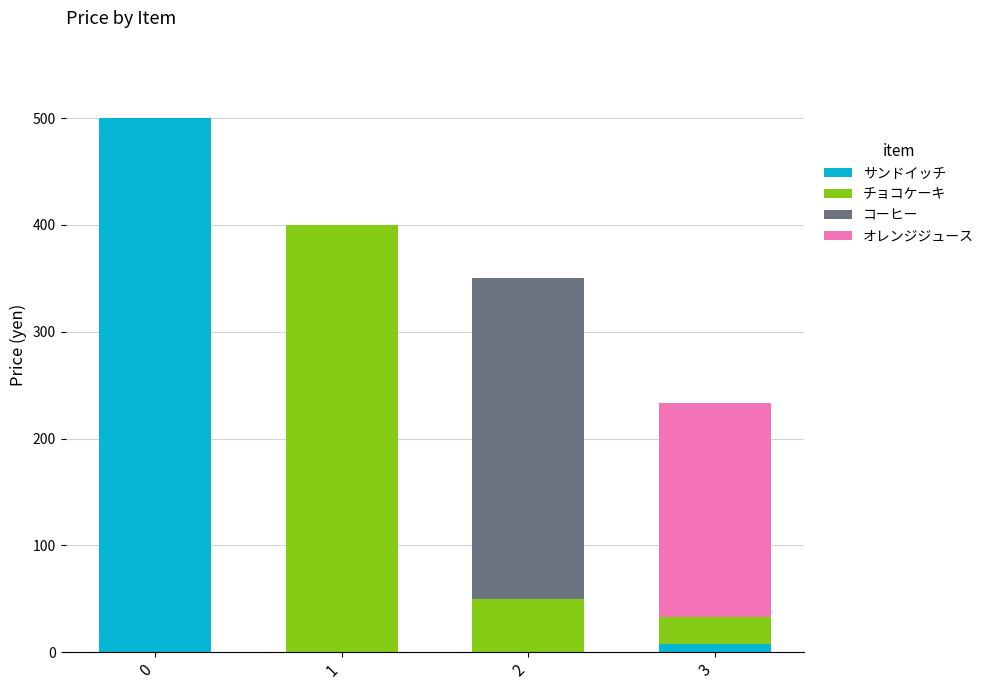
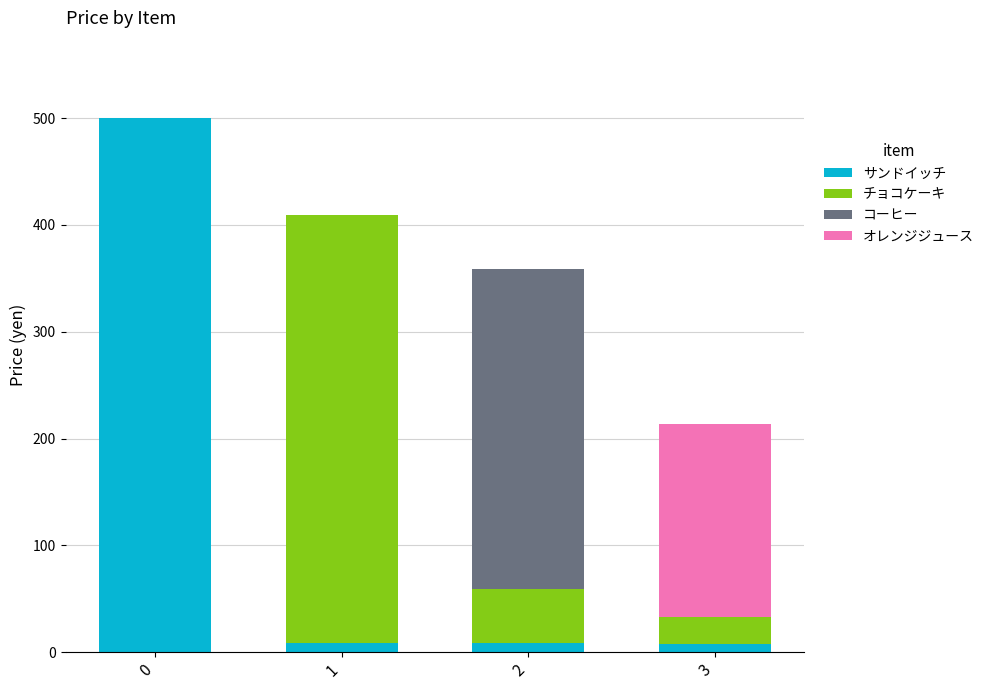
  {
    "サンドイッチ": {
      "0": 500,
-     "1": 0,
-     "2": 0,
+     "1": 9,
+     "2": 9,
      "3": 8
    },
    "チョコケーキ": {
      "0": 0,
      "1": 400,
      "2": 50,
      "3": 25
    },
    "コーヒー": {
      "0": 0,
      "1": 0,
      "2": 300,
      "3": 0
    },
    "オレンジジュース": {
      "0": 0,
      "1": 0,
      "2": 0,
-     "3": 200
+     "3": 181
    }
  }
